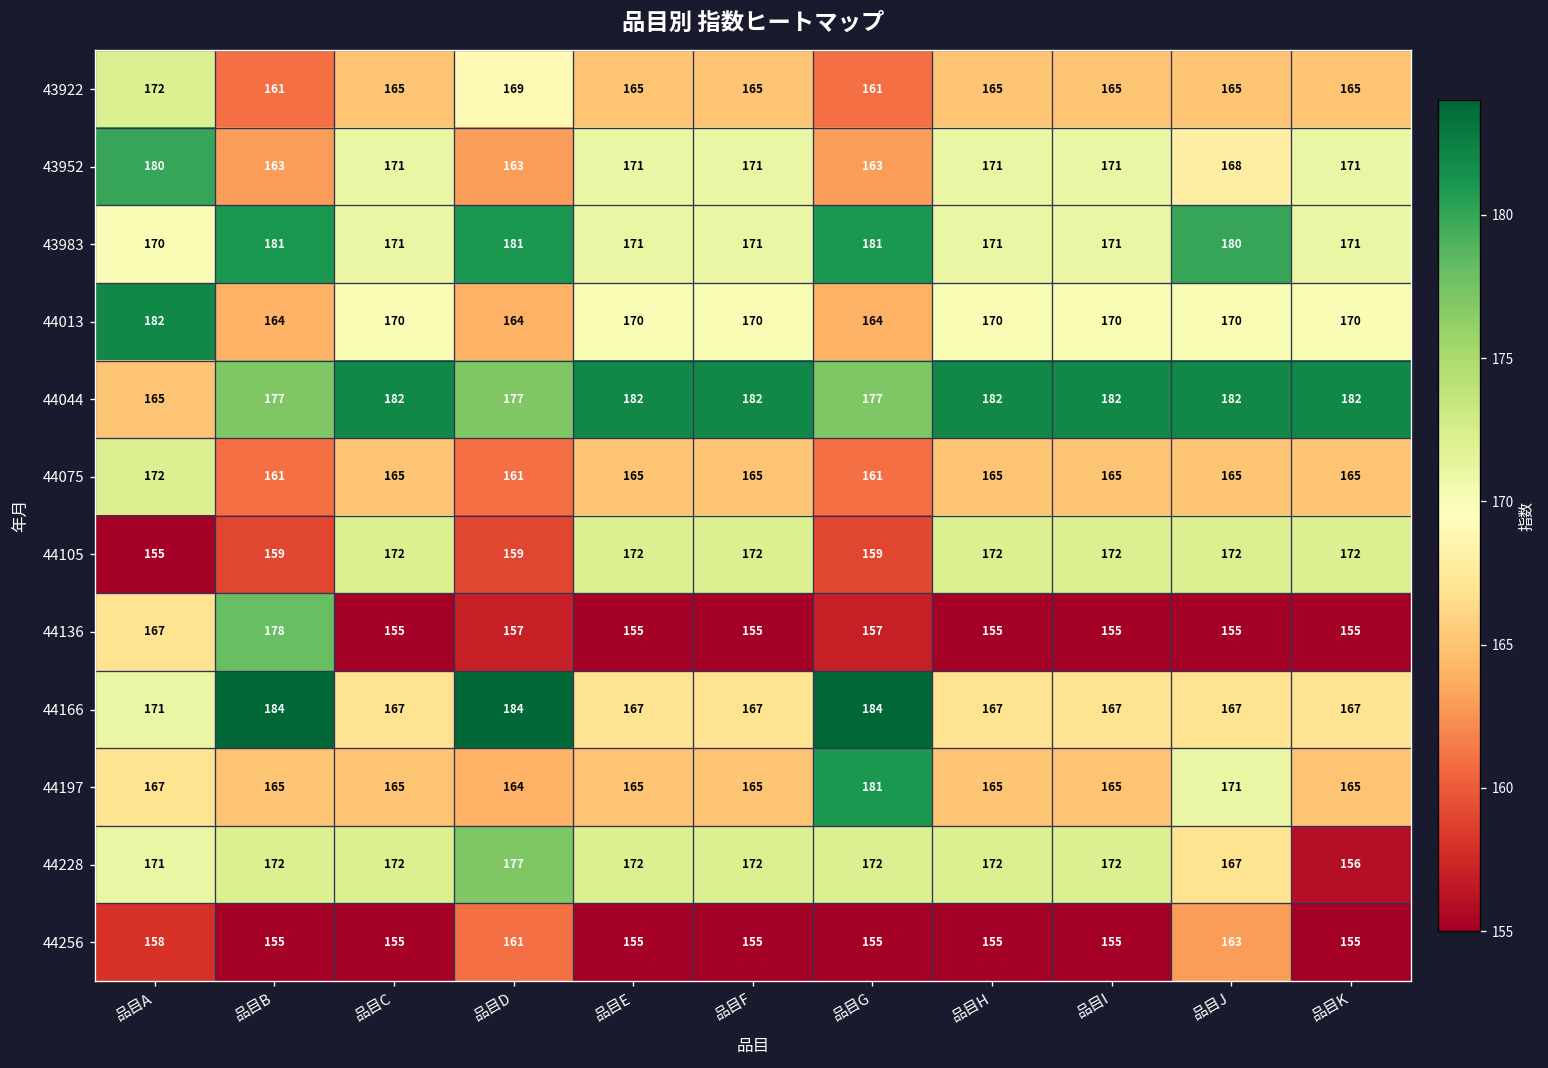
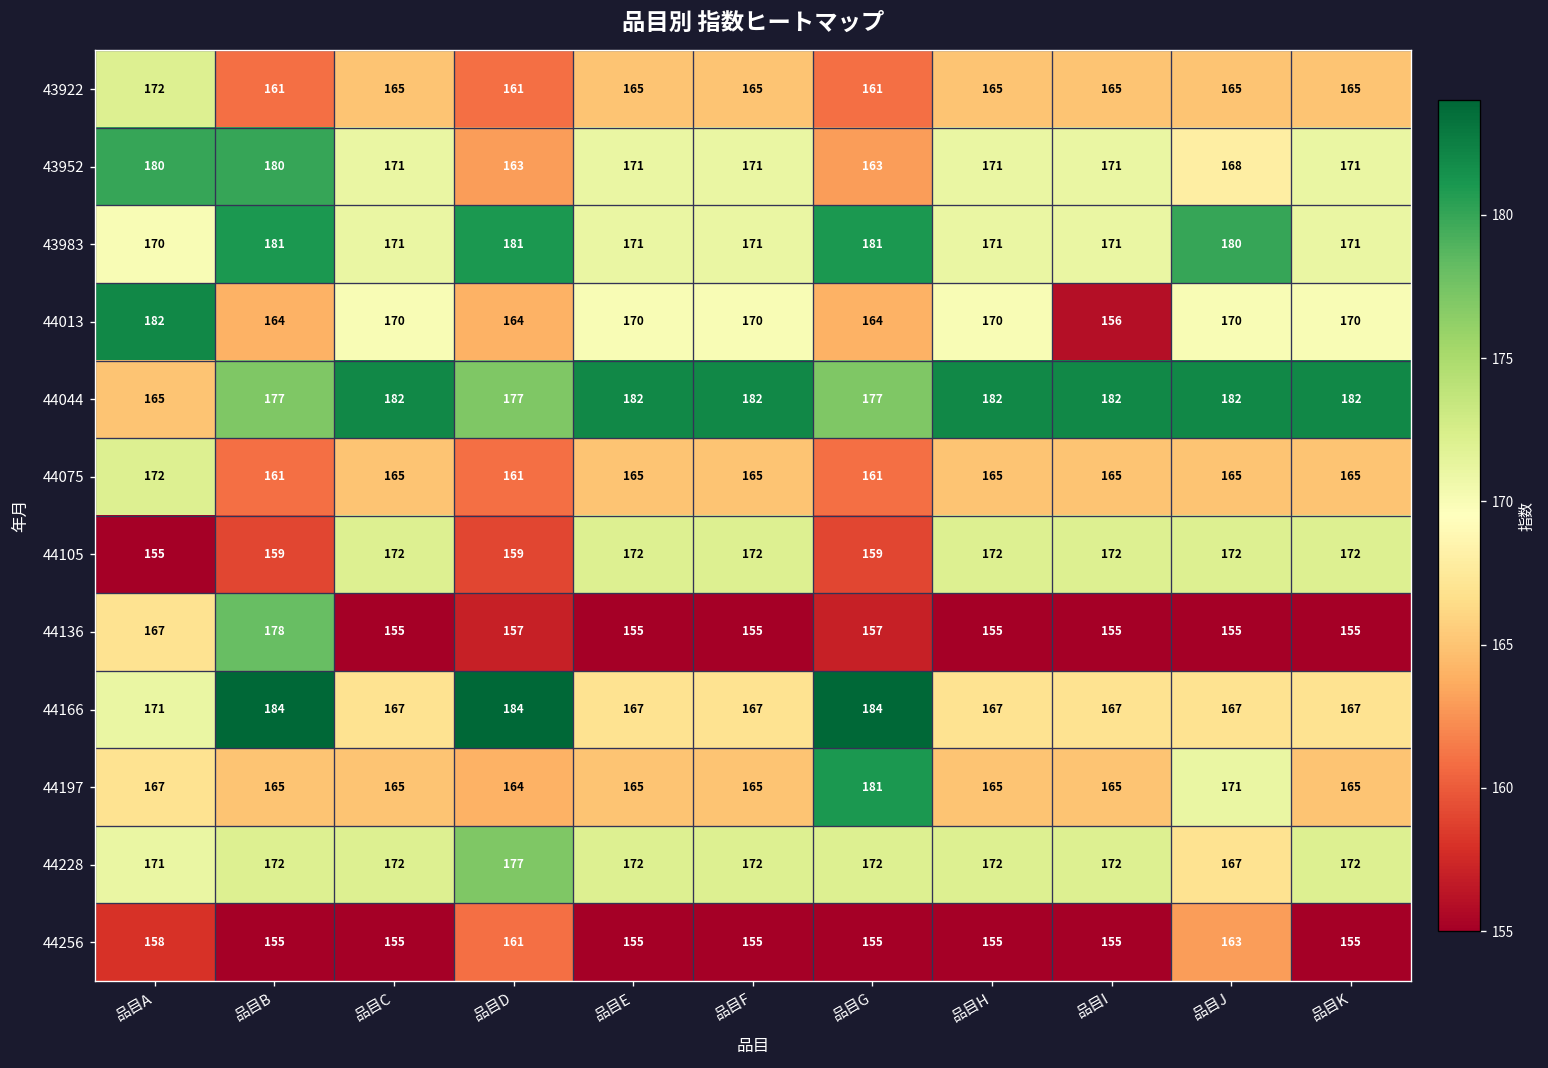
  {
    "43922": {
      "品目A": 172,
      "品目B": 161,
      "品目C": 165,
-     "品目D": 169,
+     "品目D": 161,
      "品目E": 165,
      "品目F": 165,
      "品目G": 161,
      "品目H": 165,
      "品目I": 165,
      "品目J": 165,
      "品目K": 165
    },
    "43952": {
      "品目A": 180,
-     "品目B": 163,
+     "品目B": 180,
      "品目C": 171,
      "品目D": 163,
      "品目E": 171,
      "品目F": 171,
      "品目G": 163,
      "品目H": 171,
      "品目I": 171,
      "品目J": 168,
      "品目K": 171
    },
    "43983": {
      "品目A": 170,
      "品目B": 181,
      "品目C": 171,
      "品目D": 181,
      "品目E": 171,
      "品目F": 171,
      "品目G": 181,
      "品目H": 171,
      "品目I": 171,
      "品目J": 180,
      "品目K": 171
    },
    "44013": {
      "品目A": 182,
      "品目B": 164,
      "品目C": 170,
      "品目D": 164,
      "品目E": 170,
      "品目F": 170,
      "品目G": 164,
      "品目H": 170,
-     "品目I": 170,
+     "品目I": 156,
      "品目J": 170,
      "品目K": 170
    },
    "44044": {
      "品目A": 165,
      "品目B": 177,
      "品目C": 182,
      "品目D": 177,
      "品目E": 182,
      "品目F": 182,
      "品目G": 177,
      "品目H": 182,
      "品目I": 182,
      "品目J": 182,
      "品目K": 182
    },
    "44075": {
      "品目A": 172,
      "品目B": 161,
      "品目C": 165,
      "品目D": 161,
      "品目E": 165,
      "品目F": 165,
      "品目G": 161,
      "品目H": 165,
      "品目I": 165,
      "品目J": 165,
      "品目K": 165
    },
    "44105": {
      "品目A": 155,
      "品目B": 159,
      "品目C": 172,
      "品目D": 159,
      "品目E": 172,
      "品目F": 172,
      "品目G": 159,
      "品目H": 172,
      "品目I": 172,
      "品目J": 172,
      "品目K": 172
    },
    "44136": {
      "品目A": 167,
      "品目B": 178,
      "品目C": 155,
      "品目D": 157,
      "品目E": 155,
      "品目F": 155,
      "品目G": 157,
      "品目H": 155,
      "品目I": 155,
      "品目J": 155,
      "品目K": 155
    },
    "44166": {
      "品目A": 171,
      "品目B": 184,
      "品目C": 167,
      "品目D": 184,
      "品目E": 167,
      "品目F": 167,
      "品目G": 184,
      "品目H": 167,
      "品目I": 167,
      "品目J": 167,
      "品目K": 167
    },
    "44197": {
      "品目A": 167,
      "品目B": 165,
      "品目C": 165,
      "品目D": 164,
      "品目E": 165,
      "品目F": 165,
      "品目G": 181,
      "品目H": 165,
      "品目I": 165,
      "品目J": 171,
      "品目K": 165
    },
    "44228": {
      "品目A": 171,
      "品目B": 172,
      "品目C": 172,
      "品目D": 177,
      "品目E": 172,
      "品目F": 172,
      "品目G": 172,
      "品目H": 172,
      "品目I": 172,
      "品目J": 167,
-     "品目K": 156
+     "品目K": 172
    },
    "44256": {
      "品目A": 158,
      "品目B": 155,
      "品目C": 155,
      "品目D": 161,
      "品目E": 155,
      "品目F": 155,
      "品目G": 155,
      "品目H": 155,
      "品目I": 155,
      "品目J": 163,
      "品目K": 155
    }
  }
